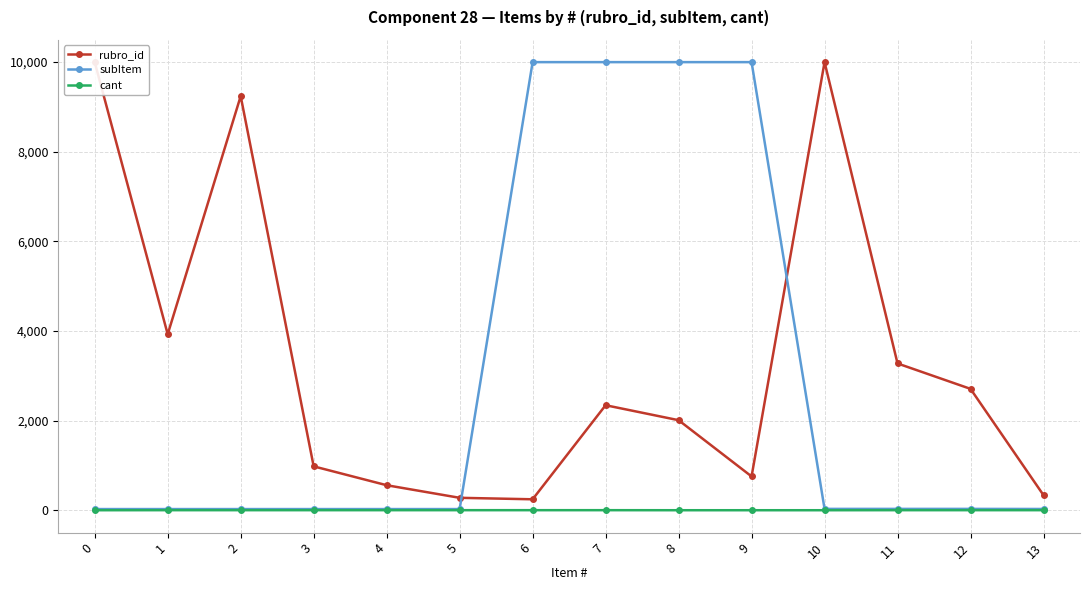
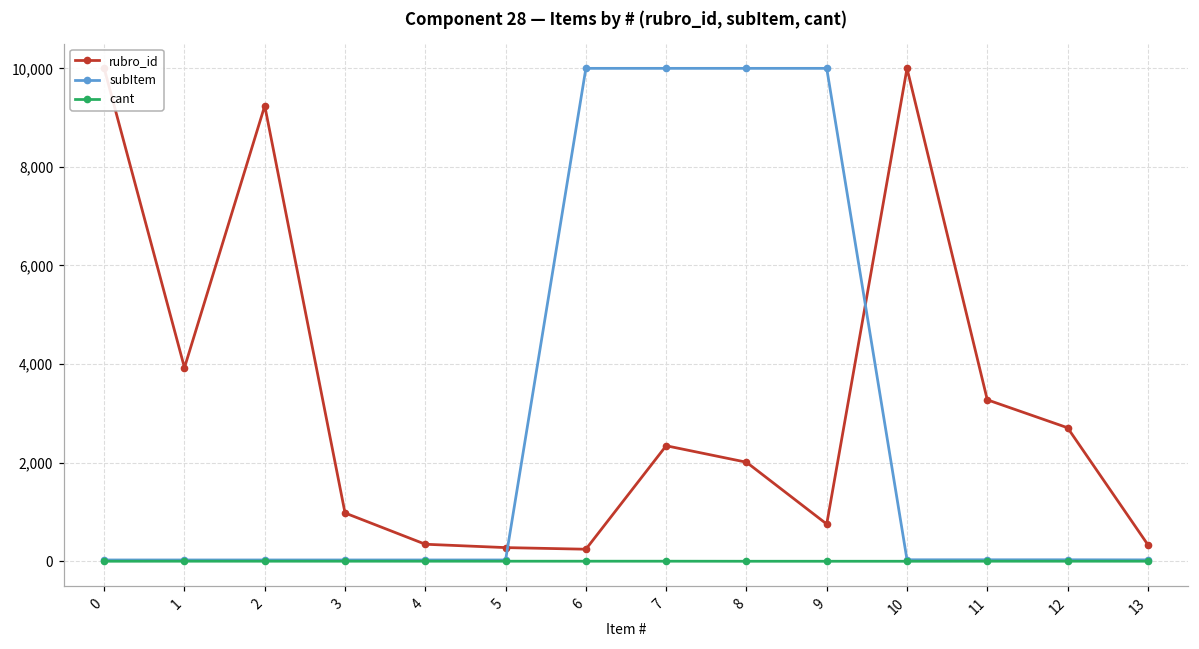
  {
    "rubro_id": {
      "1": "3,900",
      "2": "9,200",
      "3": "1,000",
-     "4": "600",
+     "4": "300",
      "5": "300",
      "6": "200",
      "7": "2,300",
      "8": "2,000",
      "9": "800",
      "10": "10,000",
      "11": "3,300",
      "12": "2,700",
      "13": "300"
    },
    "subItem": {
      "6": "10,000",
      "7": "10,000",
      "8": "10,000",
      "9": "10,000"
    },
    "cant": {
      "6": "0",
      "7": "0",
      "8": "0",
      "9": "0"
    }
  }
